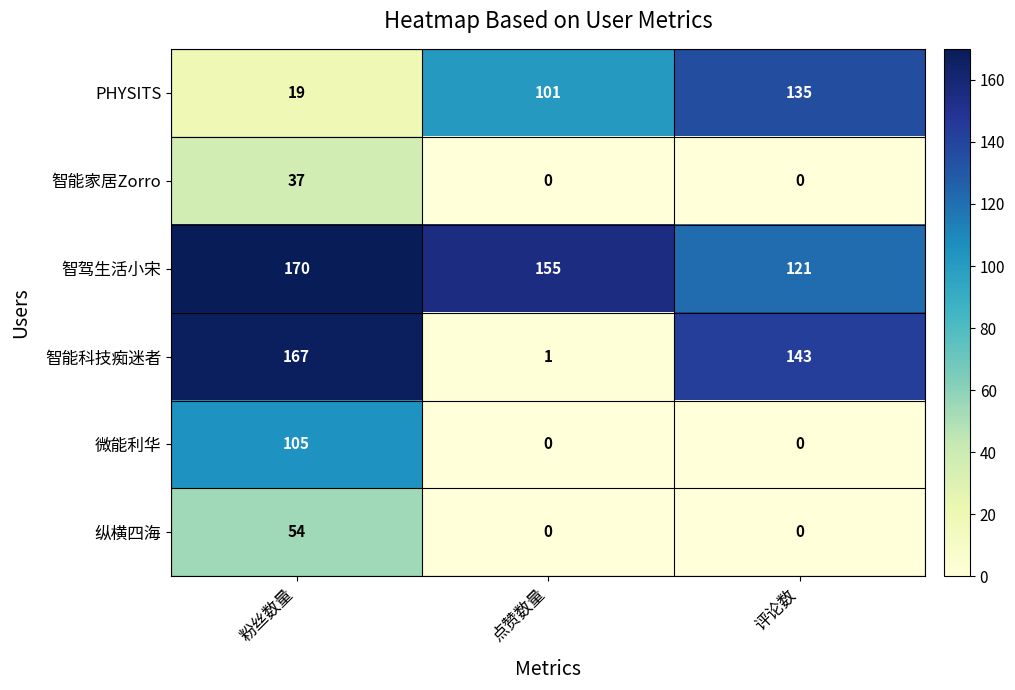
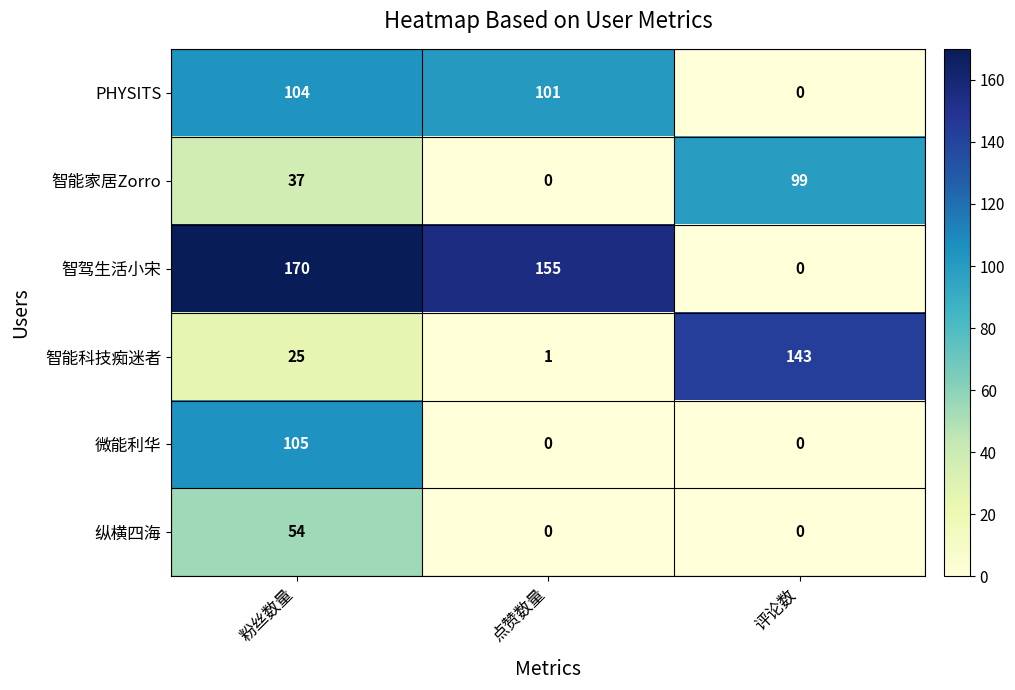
  {
    "PHYSITS": {
-     "粉丝数量": 19,
+     "粉丝数量": 104,
      "点赞数量": 101,
-     "评论数": 135
+     "评论数": 0
    },
    "智能家居Zorro": {
      "粉丝数量": 37,
      "点赞数量": 0,
-     "评论数": 0
+     "评论数": 99
    },
    "智驾生活小宋": {
      "粉丝数量": 170,
      "点赞数量": 155,
-     "评论数": 121
+     "评论数": 0
    },
    "智能科技痴迷者": {
-     "粉丝数量": 167,
+     "粉丝数量": 25,
      "点赞数量": 1,
      "评论数": 143
    },
    "微能利华": {
      "粉丝数量": 105,
      "点赞数量": 0,
      "评论数": 0
    },
    "纵横四海": {
      "粉丝数量": 54,
      "点赞数量": 0,
      "评论数": 0
    }
  }
